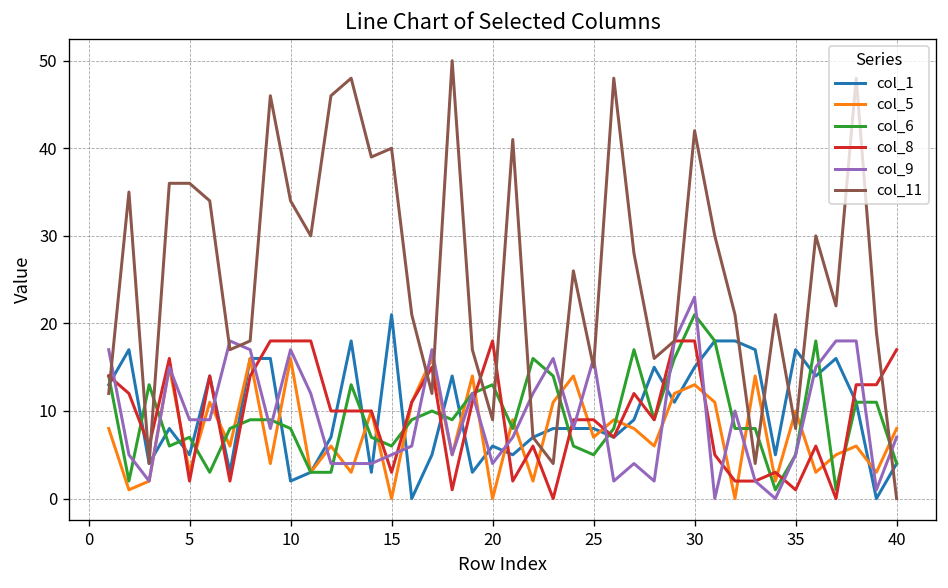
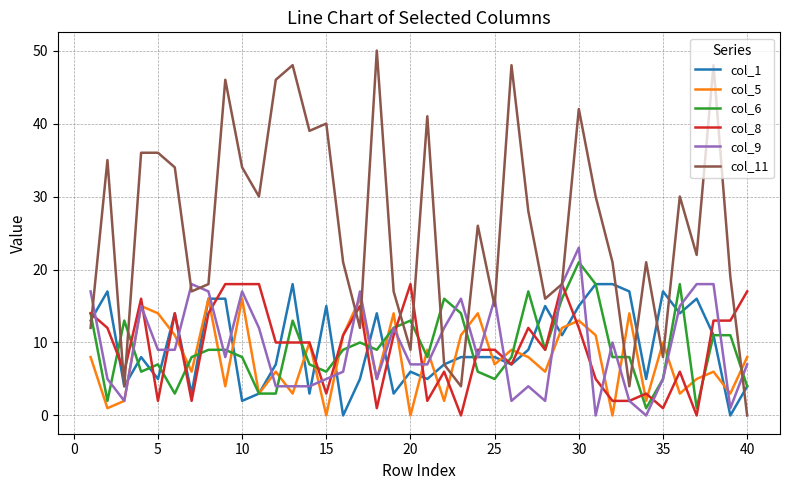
  {
    "col_1": {
      "5": 5,
      "10": 2,
-     "15": 21,
+     "15": 15,
      "20": 6,
      "25": 8,
      "30": 15,
      "35": 17
    },
    "col_5": {
-     "5": 3,
+     "5": 14,
      "10": 16,
      "15": 0,
      "20": 0,
      "25": 7,
      "30": 13,
      "35": 10,
      "40": 8
    },
    "col_6": {
      "5": 7,
      "10": 8,
      "15": 6,
      "20": 13,
      "25": 5,
      "30": 21
    },
    "col_8": {
      "5": 2,
      "10": 18,
      "15": 3,
      "20": 18,
      "25": 9,
-     "30": 18,
+     "30": 12,
      "35": 1,
      "40": 17
    },
    "col_9": {
      "5": 9,
      "10": 17,
      "15": 5,
-     "20": 4,
+     "20": 7,
      "25": 16,
      "30": 23,
      "40": 7
    },
    "col_11": {
      "5": 36,
      "10": 34,
      "15": 40,
      "20": 9,
      "25": 15,
      "30": 42,
      "35": 8,
      "40": 0
    }
  }
